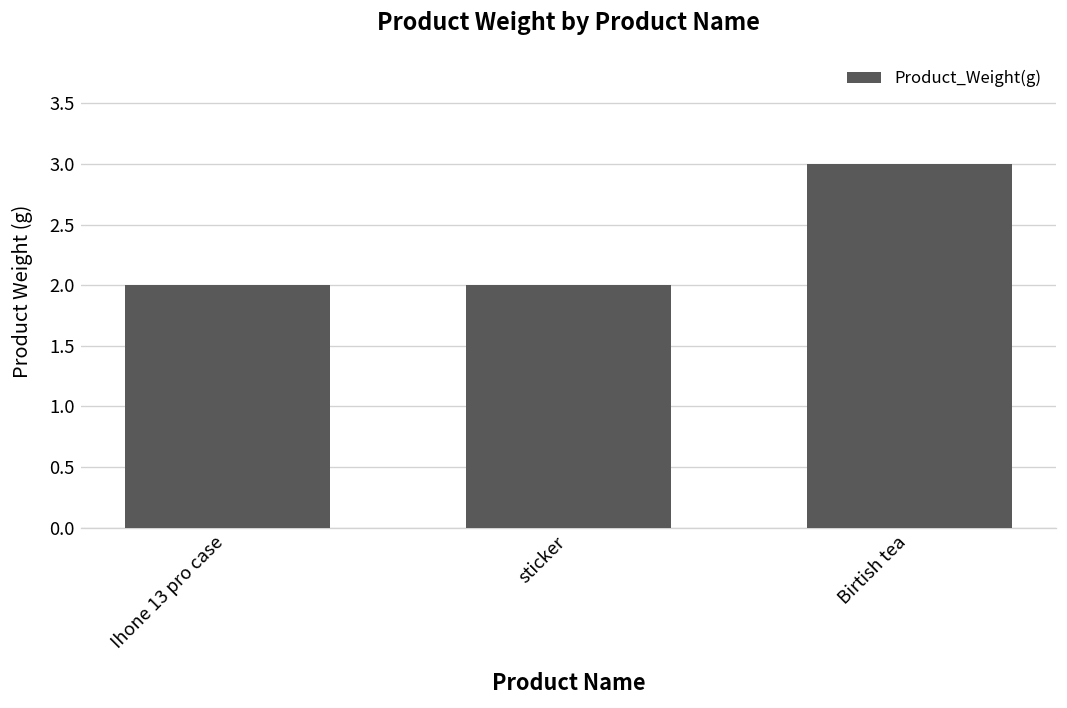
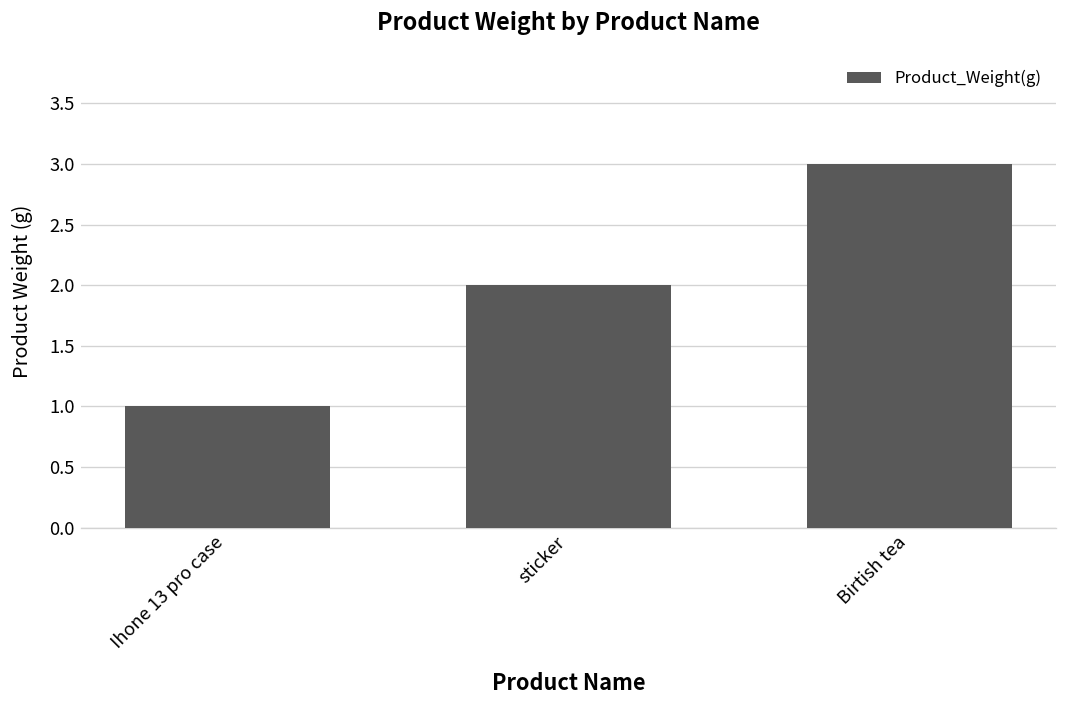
  {
-   "Ihone 13 pro case": 2,
+   "Ihone 13 pro case": 1,
    "sticker": 2,
    "Birtish tea": 3
  }
